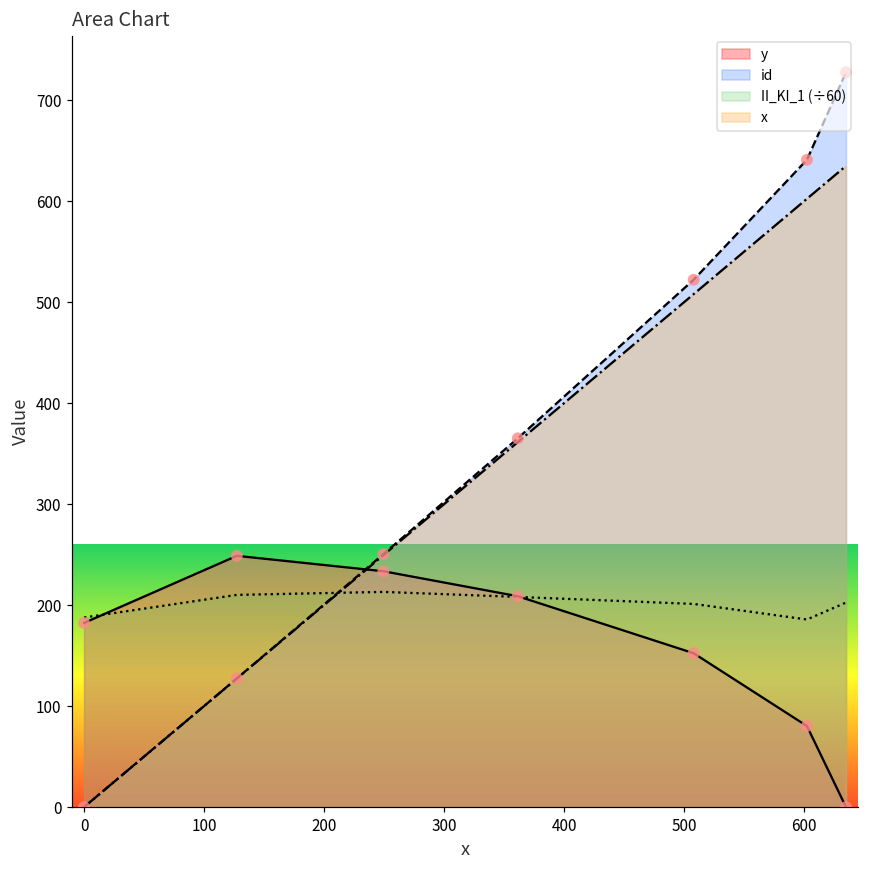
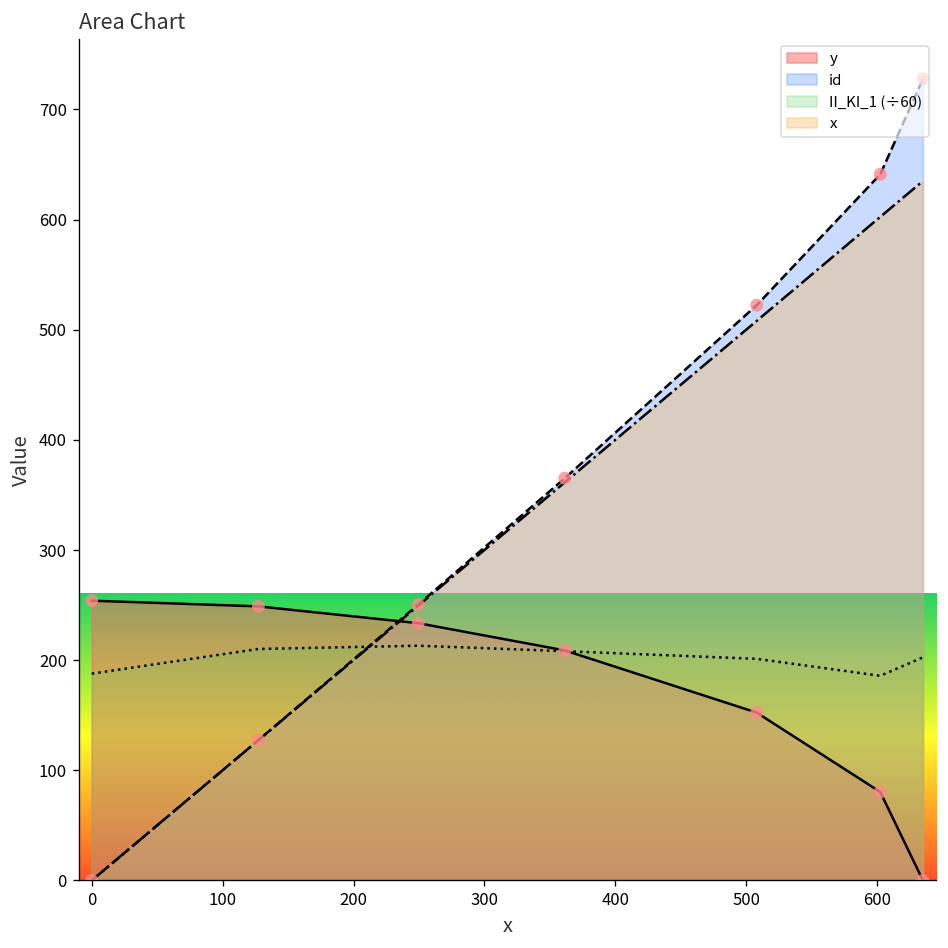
  {
    "y": {
-     "0": 180
+     "0": 250
    },
    "II_KI_1 (÷60)": {
      "0": 190
    }
  }
